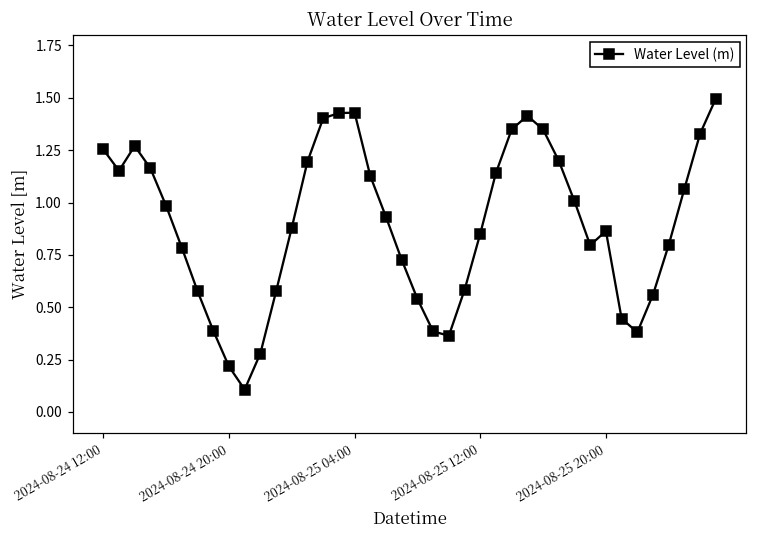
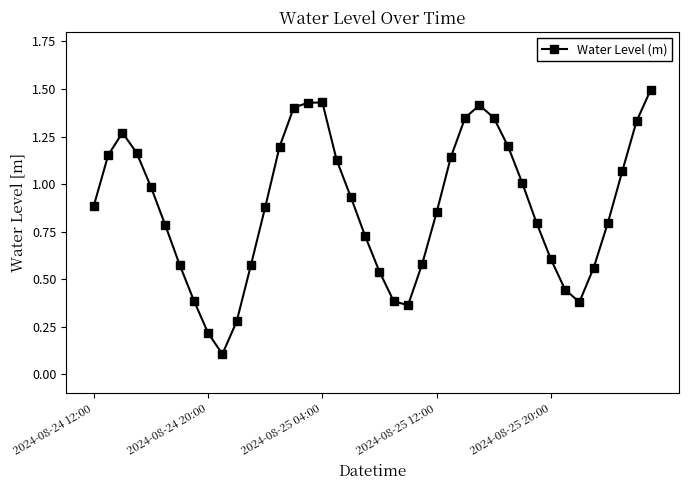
  {
-   "2024-08-24 12:00": 1.25,
+   "2024-08-24 12:00": 0.89,
    "2024-08-24 20:00": 0.22,
    "2024-08-25 04:00": 1.43,
    "2024-08-25 12:00": 0.85,
-   "2024-08-25 20:00": 0.86
+   "2024-08-25 20:00": 0.61
  }
